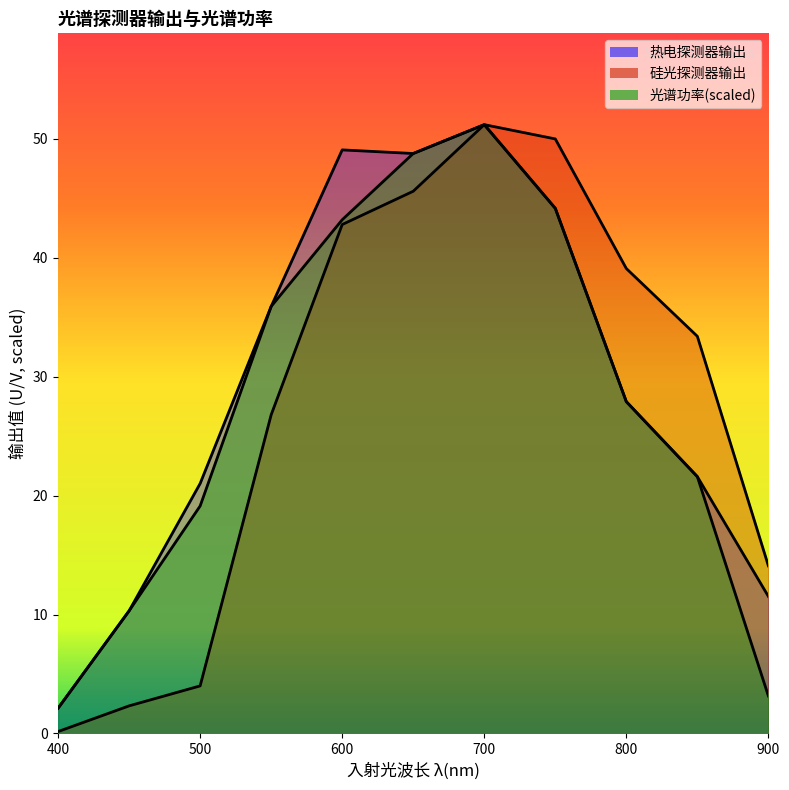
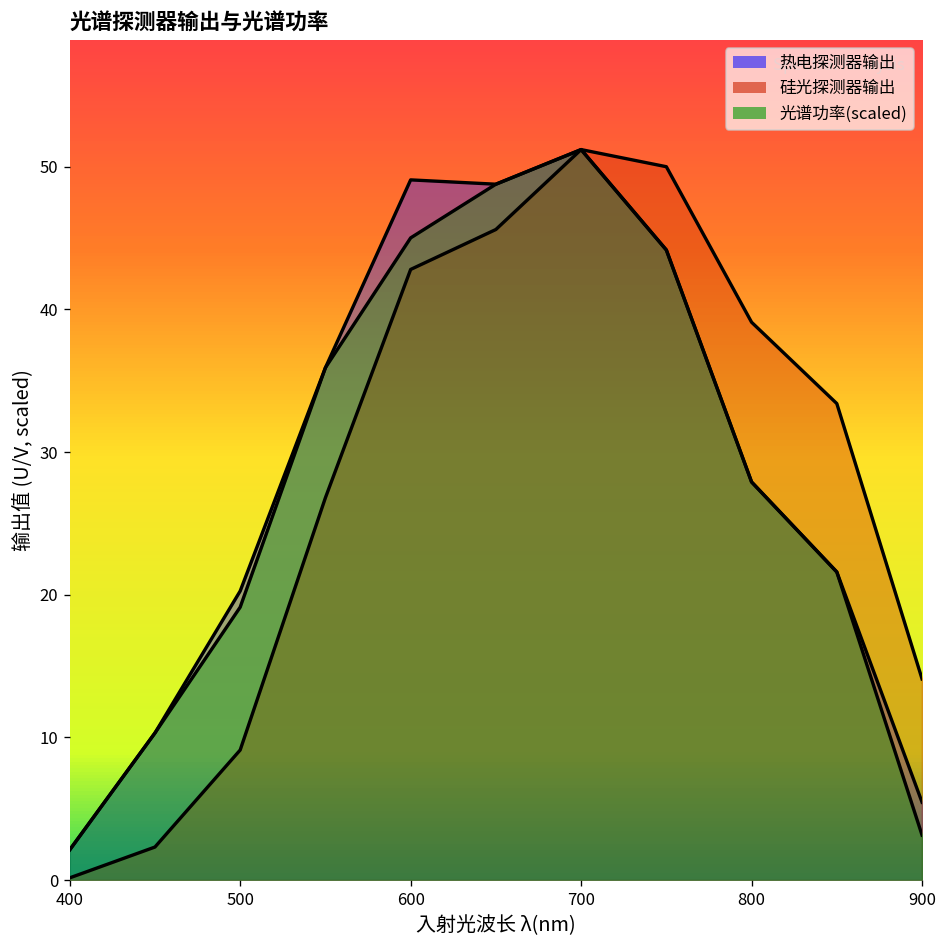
  {
    "热电探测器输出": {
-     "500": 21.0,
+     "500": 20.3,
      "600": 49.1,
-     "900": 11.5
+     "900": 5.5
    },
    "硅光探测器输出": {
      "400": 0.2,
-     "500": 4.0,
+     "500": 9.1,
      "600": 42.8,
      "800": 39.1,
      "900": 14.1
    },
    "光谱功率(scaled)": {
      "500": 19.1,
-     "600": 43.2,
+     "600": 45.0,
      "900": 3.2
    }
  }
